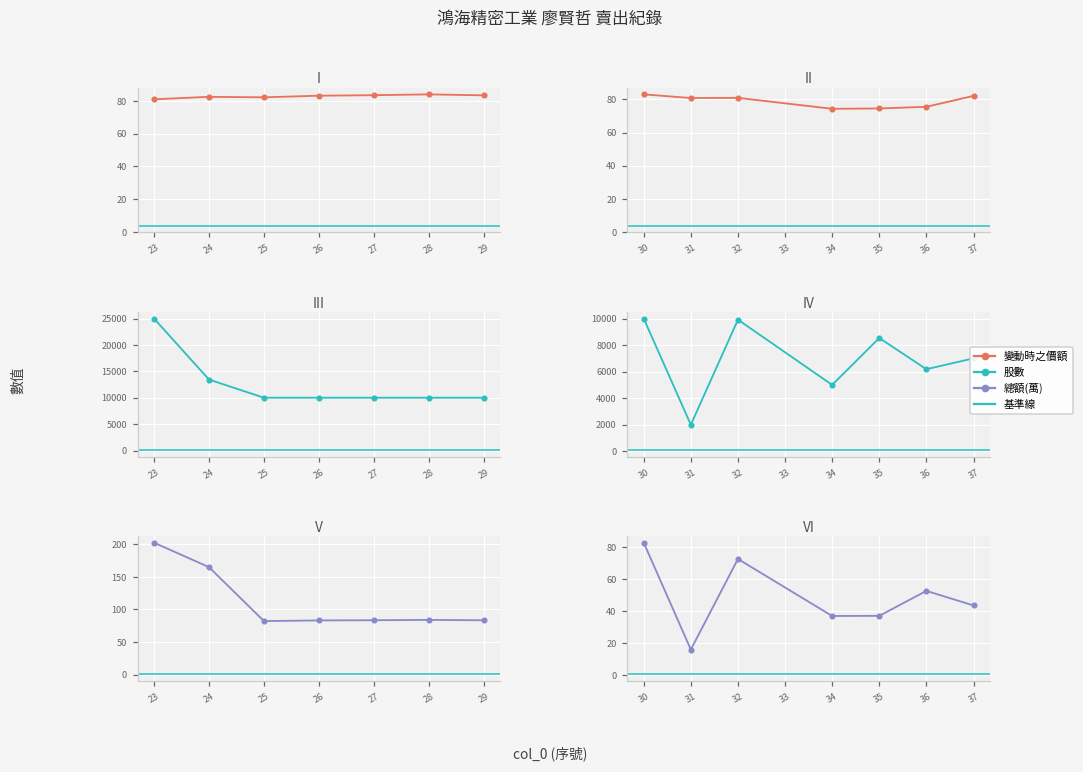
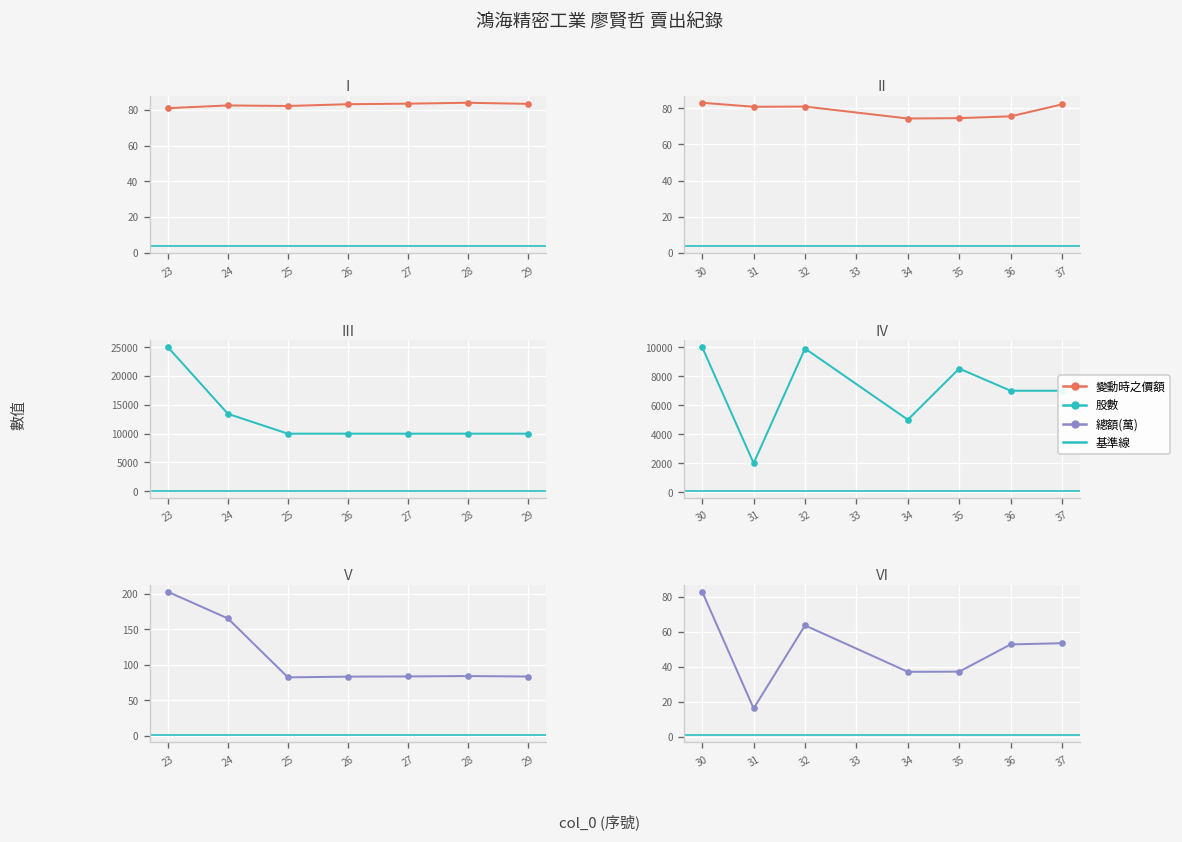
  {
    "I": {
      "23": 81,
      "24": 83,
      "25": 82,
      "26": 83,
      "27": 84,
      "28": 84,
      "29": 83
    },
    "II": {
      "30": 83,
      "31": 81,
      "32": 81,
      "34": 74,
      "35": 75,
      "36": 76,
      "37": 82
    },
    "III": {
      "23": 25000,
      "24": 13000,
      "25": 10000,
      "26": 10000,
      "27": 10000,
      "28": 10000,
      "29": 10000
    },
    "IV": {
      "30": 10000,
      "31": 2000,
      "32": 9900,
      "34": 5000,
      "35": 8500,
-     "36": 6200
+     "36": 7000
    },
    "V": {
      "23": 200,
      "24": 170,
      "25": 80,
      "26": 80,
      "27": 80,
      "28": 80,
      "29": 80
    },
    "VI": {
      "30": 83,
      "31": 16,
-     "32": 73,
+     "32": 64,
      "34": 37,
      "35": 37,
      "36": 53,
-     "37": 44
+     "37": 54
    }
  }
